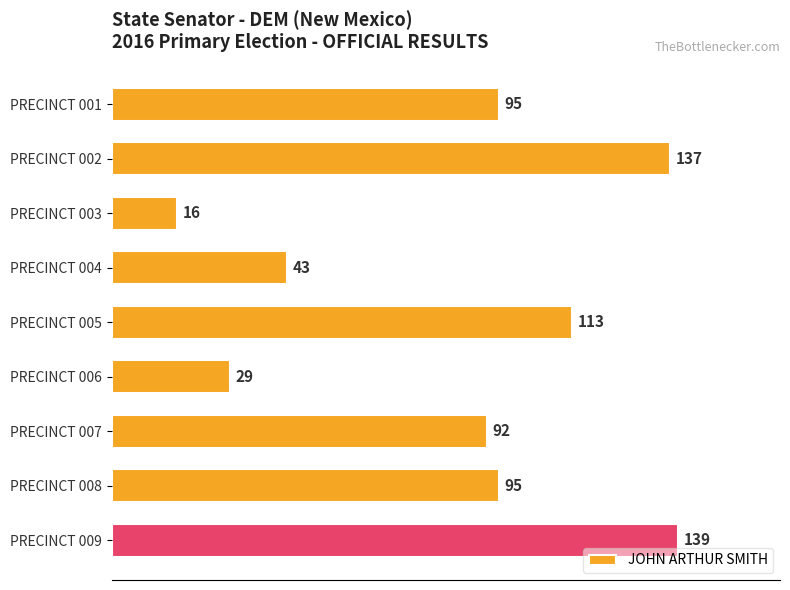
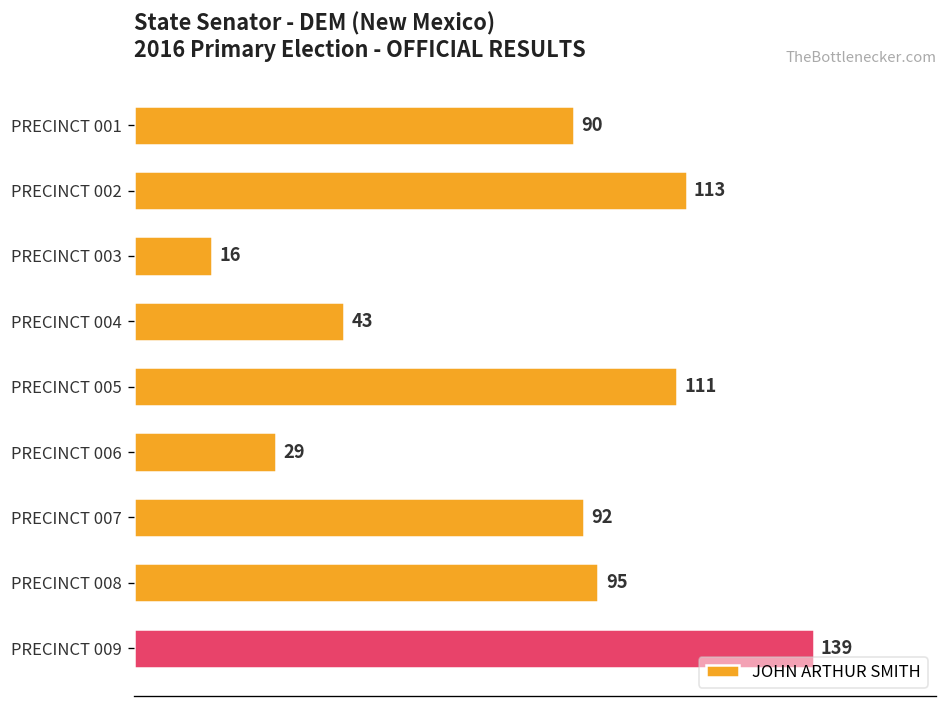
  {
-   "PRECINCT 001": 95,
-   "PRECINCT 002": 137,
+   "PRECINCT 001": 90,
+   "PRECINCT 002": 113,
    "PRECINCT 003": 16,
    "PRECINCT 004": 43,
-   "PRECINCT 005": 113,
+   "PRECINCT 005": 111,
    "PRECINCT 006": 29,
    "PRECINCT 007": 92,
    "PRECINCT 008": 95
  }
